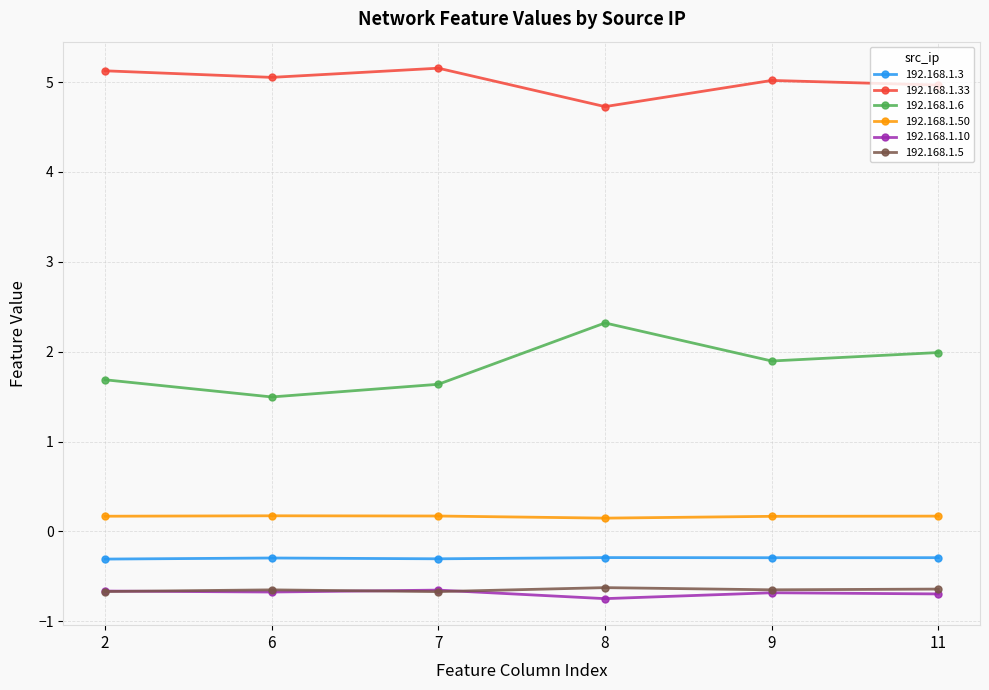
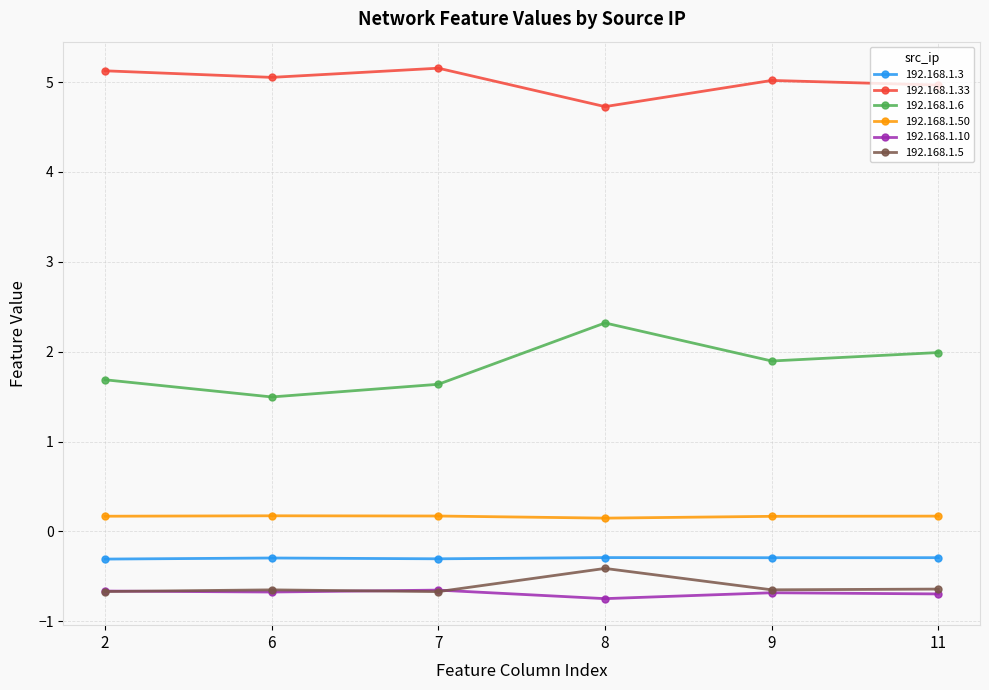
  {
    "192.168.1.3": {
      "2": -0.3,
      "6": -0.3,
      "7": -0.3,
      "8": -0.3,
      "9": -0.3,
      "11": -0.3
    },
    "192.168.1.33": {
      "2": 5.1,
      "6": 5.1,
      "7": 5.2,
      "8": 4.7,
      "9": 5.0
    },
    "192.168.1.6": {
      "2": 1.7,
      "6": 1.5,
      "7": 1.6,
      "8": 2.3,
      "9": 1.9,
      "11": 2.0
    },
    "192.168.1.50": {
      "2": 0.2,
      "6": 0.2,
      "7": 0.2,
      "8": 0.1,
      "9": 0.2,
      "11": 0.2
    },
    "192.168.1.10": {
      "8": -0.7,
      "9": -0.7,
      "11": -0.7
    },
    "192.168.1.5": {
-     "8": -0.6,
+     "8": -0.4,
      "9": -0.7,
      "11": -0.6
    }
  }
